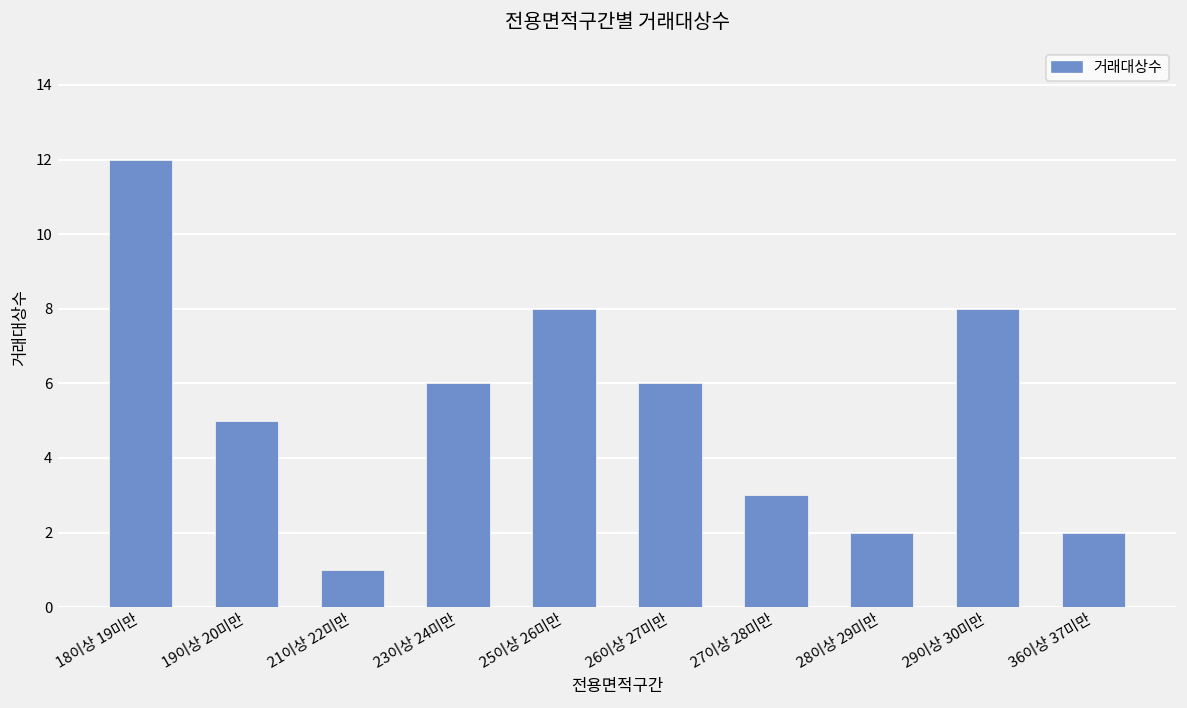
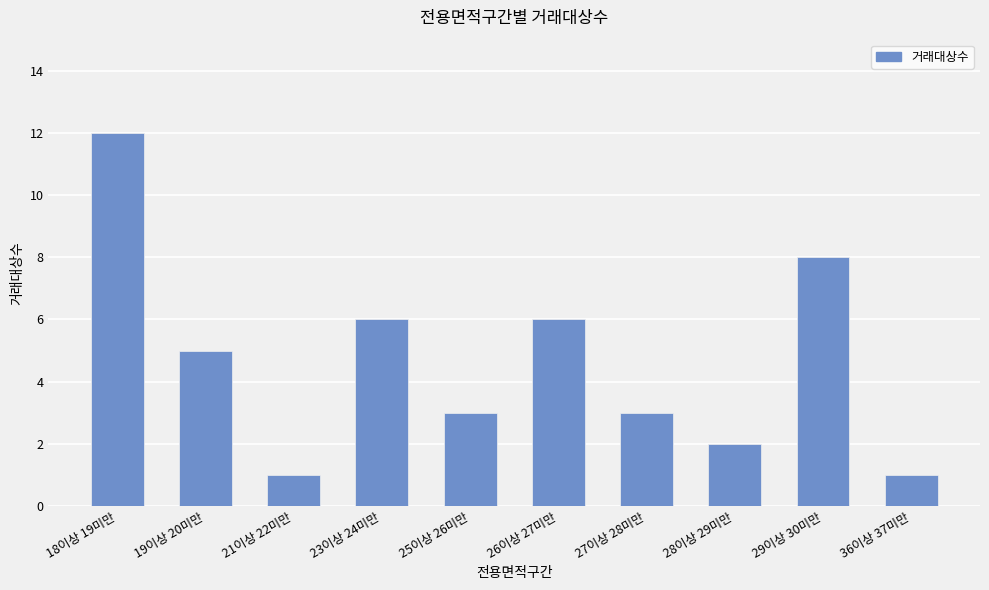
  {
    "18이상 19미만": 12,
    "19이상 20미만": 5,
    "21이상 22미만": 1,
    "23이상 24미만": 6,
-   "25이상 26미만": 8,
+   "25이상 26미만": 3,
    "26이상 27미만": 6,
    "27이상 28미만": 3,
    "28이상 29미만": 2,
    "29이상 30미만": 8,
-   "36이상 37미만": 2
+   "36이상 37미만": 1
  }
